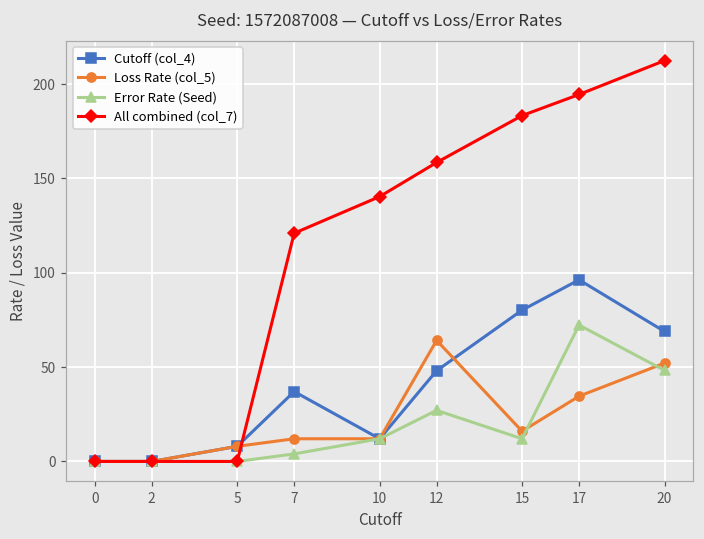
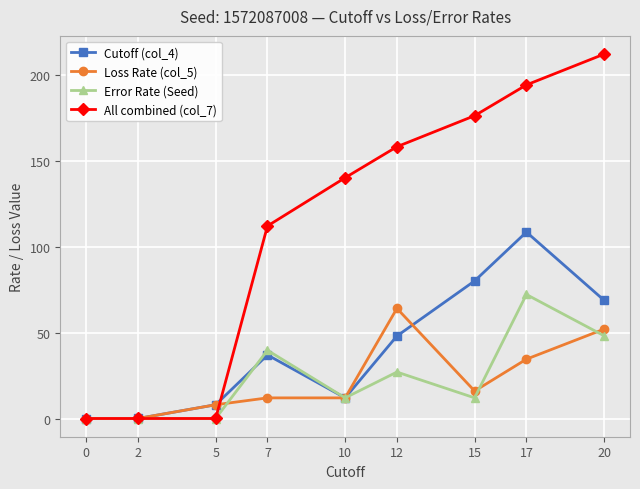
  {
    "Cutoff (col_4)": {
      "7": 37,
      "12": 48,
      "15": 80,
-     "17": 96,
+     "17": 109,
      "20": 69
    },
    "Loss Rate (col_5)": {
      "7": 12,
      "12": 64,
      "15": 16,
      "17": 35,
      "20": 52
    },
    "Error Rate (Seed)": {
-     "7": 4,
+     "7": 40,
      "12": 27,
      "15": 12,
      "17": 72,
      "20": 48
    },
    "All combined (col_7)": {
-     "7": 121,
+     "7": 112,
      "10": 140,
      "12": 158,
-     "15": 183,
+     "15": 177,
      "17": 195,
      "20": 212
    }
  }
